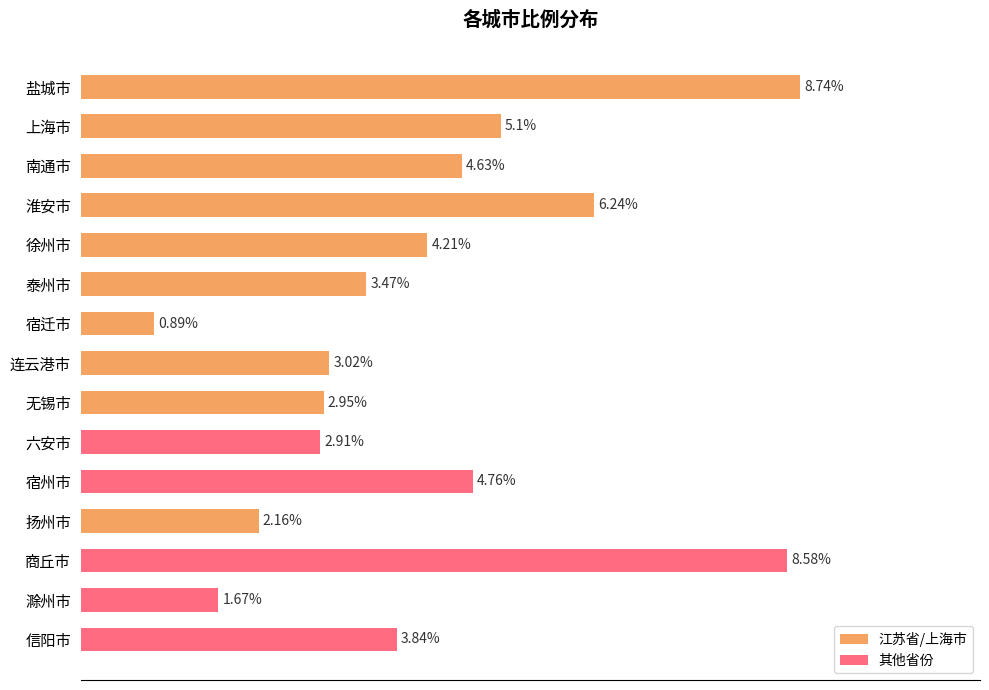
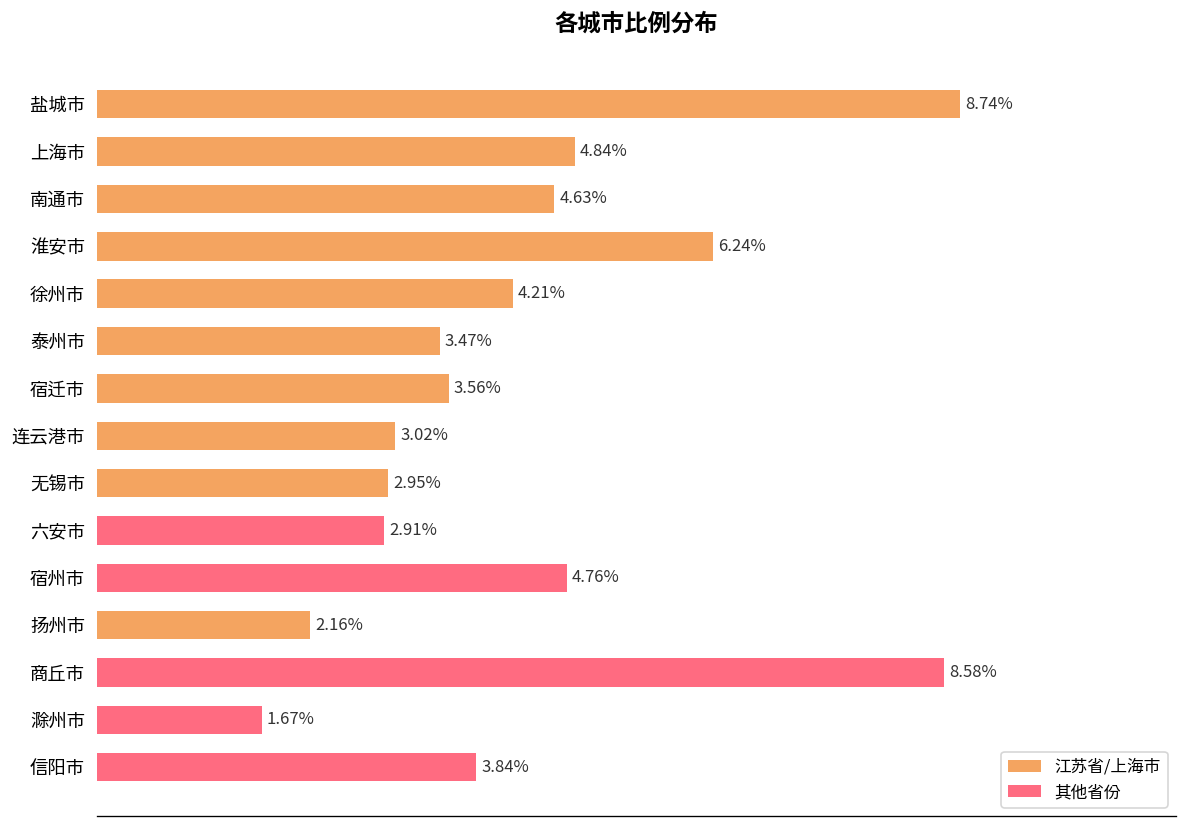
  {
    "盐城市": "8.74%",
-   "上海市": "5.1%",
+   "上海市": "4.84%",
    "南通市": "4.63%",
    "淮安市": "6.24%",
    "徐州市": "4.21%",
    "泰州市": "3.47%",
-   "宿迁市": "0.89%",
+   "宿迁市": "3.56%",
    "连云港市": "3.02%",
    "无锡市": "2.95%",
    "六安市": "2.91%",
    "宿州市": "4.76%",
    "扬州市": "2.16%",
    "商丘市": "8.58%",
    "滁州市": "1.67%",
    "信阳市": "3.84%"
  }
